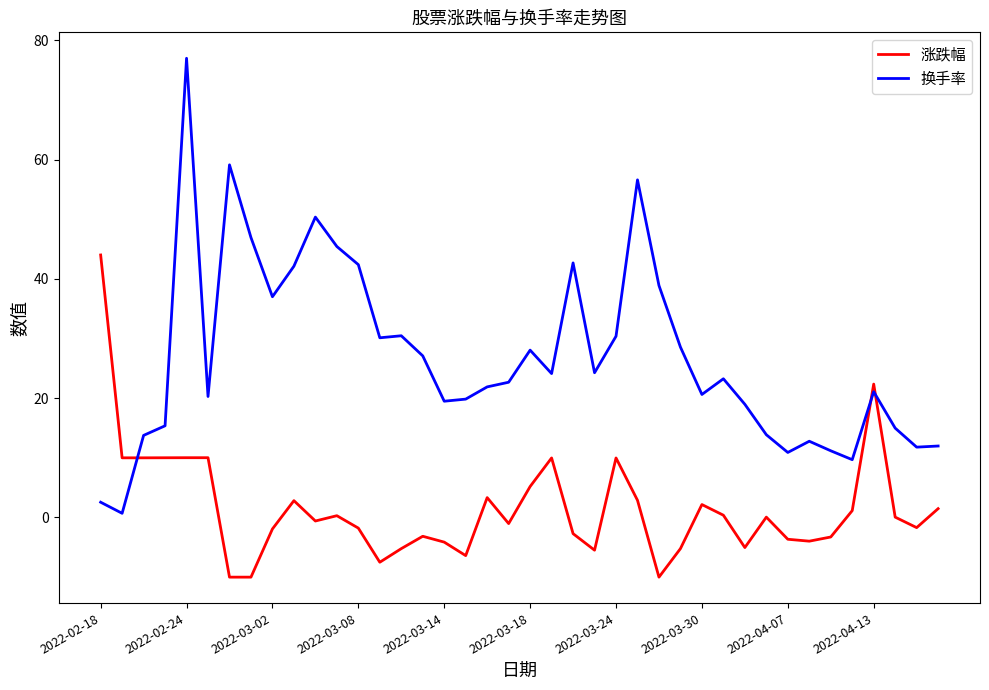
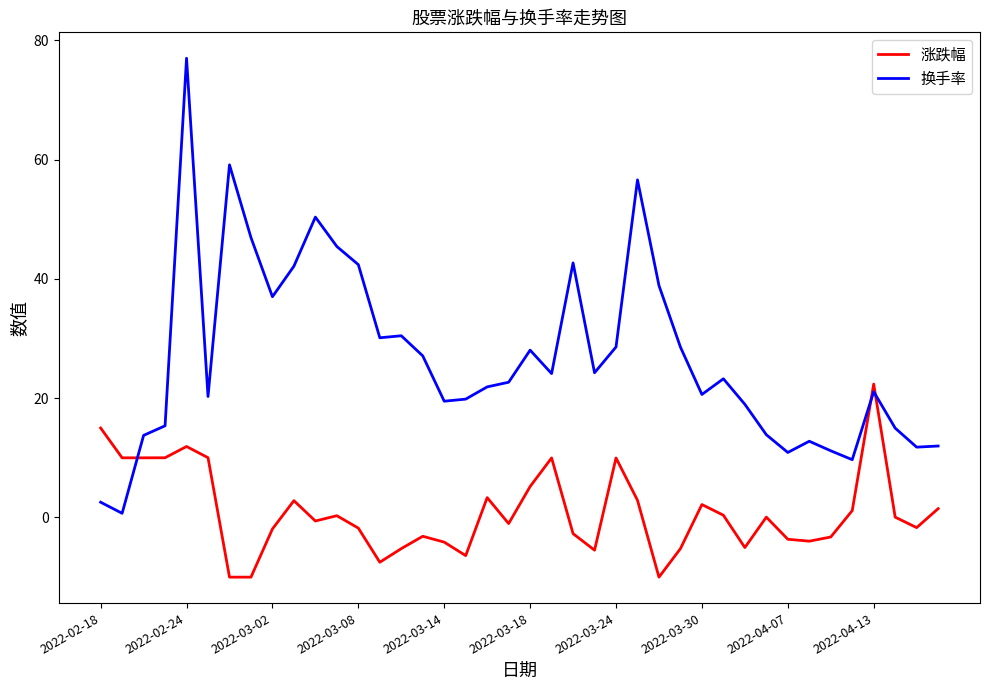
  {
    "涨跌幅": {
-     "2022-02-18": 44,
-     "2022-02-24": 10,
+     "2022-02-18": 15,
+     "2022-02-24": 12,
      "2022-03-02": -2,
      "2022-03-08": -2,
      "2022-03-14": -4,
      "2022-03-18": 5,
      "2022-03-24": 10,
      "2022-03-30": 2,
      "2022-04-07": -4,
      "2022-04-13": 22
    },
    "换手率": {
      "2022-02-18": 3,
      "2022-02-24": 77,
      "2022-03-02": 37,
      "2022-03-08": 42,
      "2022-03-14": 19,
      "2022-03-18": 28,
-     "2022-03-24": 30,
+     "2022-03-24": 29,
      "2022-03-30": 21,
      "2022-04-07": 11,
      "2022-04-13": 21
    }
  }
